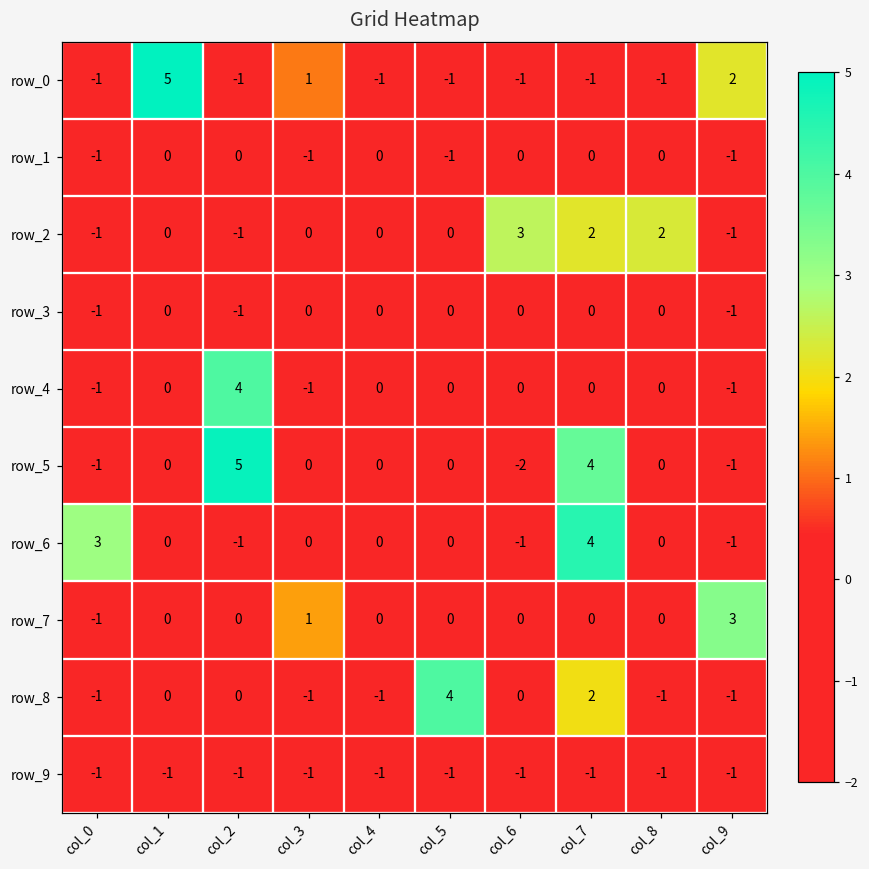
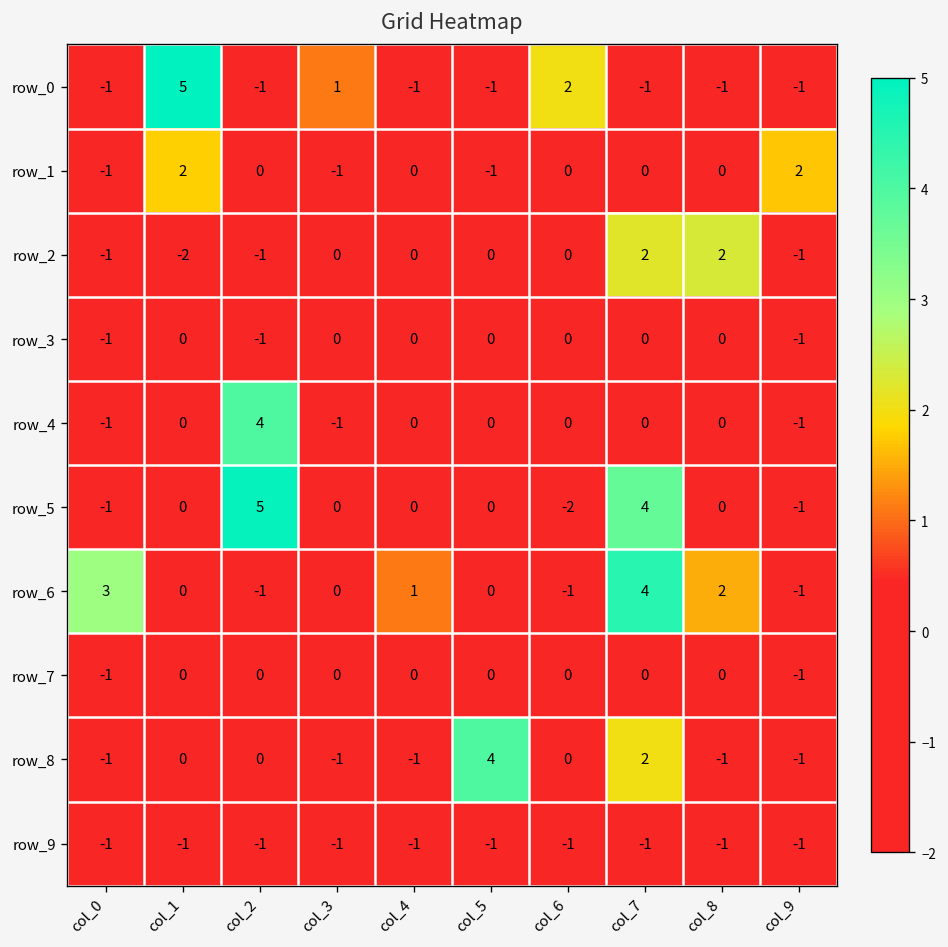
  {
    "row_0": {
      "col_0": -1,
      "col_1": 5,
      "col_2": -1,
      "col_3": 1,
      "col_4": -1,
      "col_5": -1,
-     "col_6": -1,
+     "col_6": 2,
      "col_7": -1,
      "col_8": -1,
-     "col_9": 2
+     "col_9": -1
    },
    "row_1": {
      "col_0": -1,
-     "col_1": 0,
+     "col_1": 2,
      "col_2": 0,
      "col_3": -1,
      "col_4": 0,
      "col_5": -1,
      "col_6": 0,
      "col_7": 0,
      "col_8": 0,
-     "col_9": -1
+     "col_9": 2
    },
    "row_2": {
      "col_0": -1,
-     "col_1": 0,
+     "col_1": -2,
      "col_2": -1,
      "col_3": 0,
      "col_4": 0,
      "col_5": 0,
-     "col_6": 3,
+     "col_6": 0,
      "col_7": 2,
      "col_8": 2,
      "col_9": -1
    },
    "row_3": {
      "col_0": -1,
      "col_1": 0,
      "col_2": -1,
      "col_3": 0,
      "col_4": 0,
      "col_5": 0,
      "col_6": 0,
      "col_7": 0,
      "col_8": 0,
      "col_9": -1
    },
    "row_4": {
      "col_0": -1,
      "col_1": 0,
      "col_2": 4,
      "col_3": -1,
      "col_4": 0,
      "col_5": 0,
      "col_6": 0,
      "col_7": 0,
      "col_8": 0,
      "col_9": -1
    },
    "row_5": {
      "col_0": -1,
      "col_1": 0,
      "col_2": 5,
      "col_3": 0,
      "col_4": 0,
      "col_5": 0,
      "col_6": -2,
      "col_7": 4,
      "col_8": 0,
      "col_9": -1
    },
    "row_6": {
      "col_0": 3,
      "col_1": 0,
      "col_2": -1,
      "col_3": 0,
-     "col_4": 0,
+     "col_4": 1,
      "col_5": 0,
      "col_6": -1,
      "col_7": 4,
-     "col_8": 0,
+     "col_8": 2,
      "col_9": -1
    },
    "row_7": {
      "col_0": -1,
      "col_1": 0,
      "col_2": 0,
-     "col_3": 1,
+     "col_3": 0,
      "col_4": 0,
      "col_5": 0,
      "col_6": 0,
      "col_7": 0,
      "col_8": 0,
-     "col_9": 3
+     "col_9": -1
    },
    "row_8": {
      "col_0": -1,
      "col_1": 0,
      "col_2": 0,
      "col_3": -1,
      "col_4": -1,
      "col_5": 4,
      "col_6": 0,
      "col_7": 2,
      "col_8": -1,
      "col_9": -1
    },
    "row_9": {
      "col_0": -1,
      "col_1": -1,
      "col_2": -1,
      "col_3": -1,
      "col_4": -1,
      "col_5": -1,
      "col_6": -1,
      "col_7": -1,
      "col_8": -1,
      "col_9": -1
    }
  }
